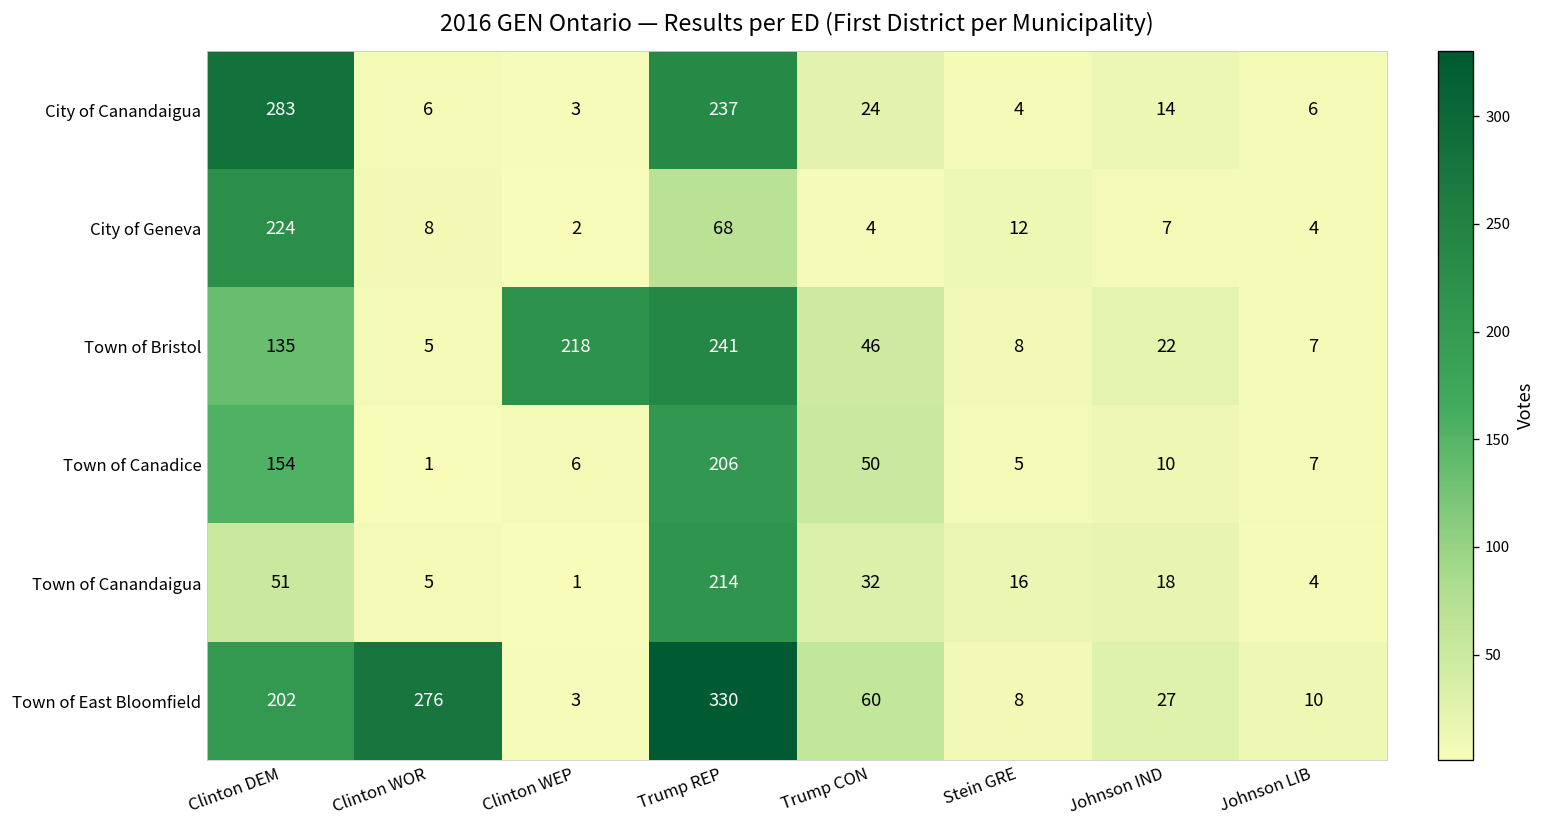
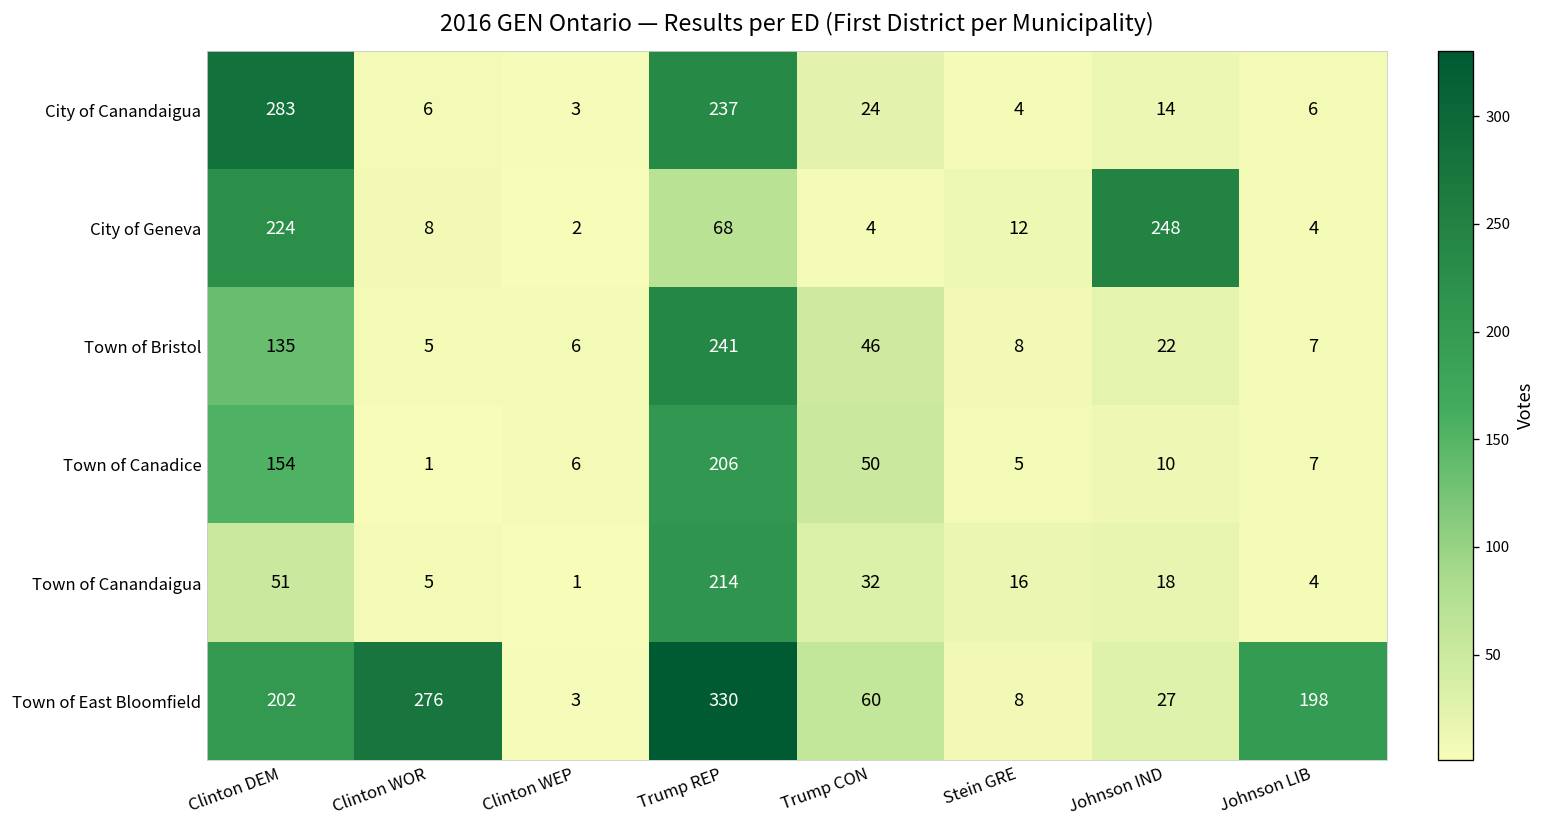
  {
    "City of Canandaigua": {
      "Clinton DEM": 283,
      "Clinton WOR": 6,
      "Clinton WEP": 3,
      "Trump REP": 237,
      "Trump CON": 24,
      "Stein GRE": 4,
      "Johnson IND": 14,
      "Johnson LIB": 6
    },
    "City of Geneva": {
      "Clinton DEM": 224,
      "Clinton WOR": 8,
      "Clinton WEP": 2,
      "Trump REP": 68,
      "Trump CON": 4,
      "Stein GRE": 12,
-     "Johnson IND": 7,
+     "Johnson IND": 248,
      "Johnson LIB": 4
    },
    "Town of Bristol": {
      "Clinton DEM": 135,
      "Clinton WOR": 5,
-     "Clinton WEP": 218,
+     "Clinton WEP": 6,
      "Trump REP": 241,
      "Trump CON": 46,
      "Stein GRE": 8,
      "Johnson IND": 22,
      "Johnson LIB": 7
    },
    "Town of Canadice": {
      "Clinton DEM": 154,
      "Clinton WOR": 1,
      "Clinton WEP": 6,
      "Trump REP": 206,
      "Trump CON": 50,
      "Stein GRE": 5,
      "Johnson IND": 10,
      "Johnson LIB": 7
    },
    "Town of Canandaigua": {
      "Clinton DEM": 51,
      "Clinton WOR": 5,
      "Clinton WEP": 1,
      "Trump REP": 214,
      "Trump CON": 32,
      "Stein GRE": 16,
      "Johnson IND": 18,
      "Johnson LIB": 4
    },
    "Town of East Bloomfield": {
      "Clinton DEM": 202,
      "Clinton WOR": 276,
      "Clinton WEP": 3,
      "Trump REP": 330,
      "Trump CON": 60,
      "Stein GRE": 8,
      "Johnson IND": 27,
-     "Johnson LIB": 10
+     "Johnson LIB": 198
    }
  }
